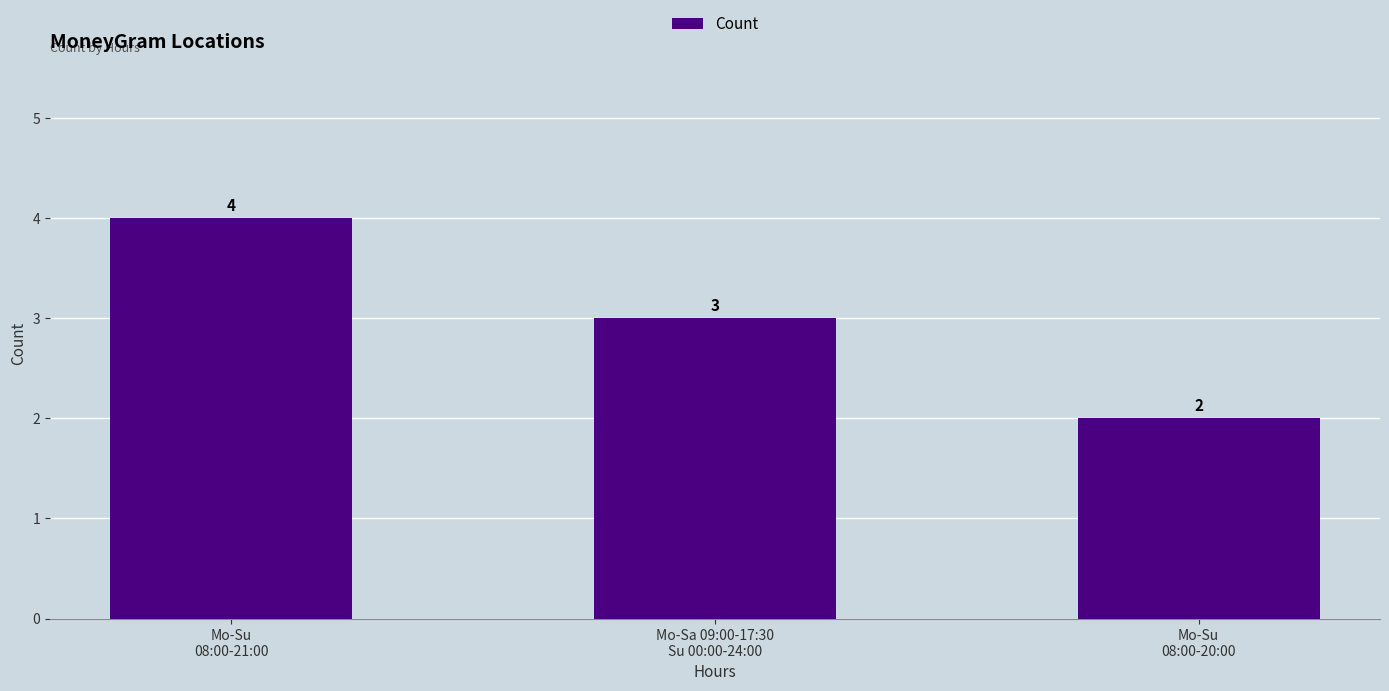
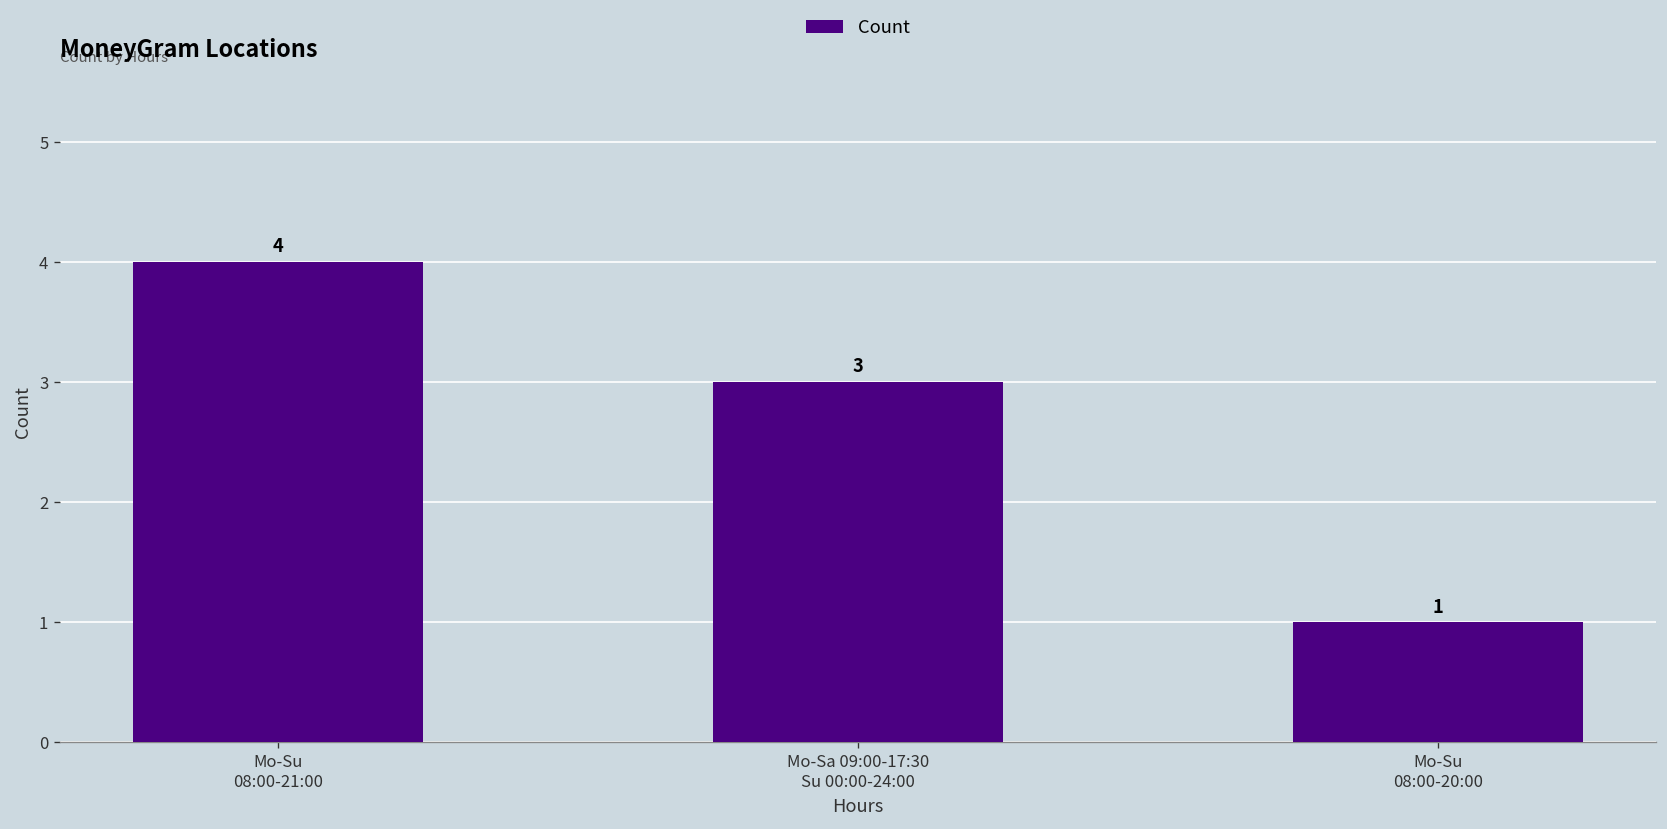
  {
    "Mo-Su 08:00-21:00": 4,
    "Mo-Sa 09:00-17:30 Su 00:00-24:00": 3,
-   "Mo-Su 08:00-20:00": 2
+   "Mo-Su 08:00-20:00": 1
  }
